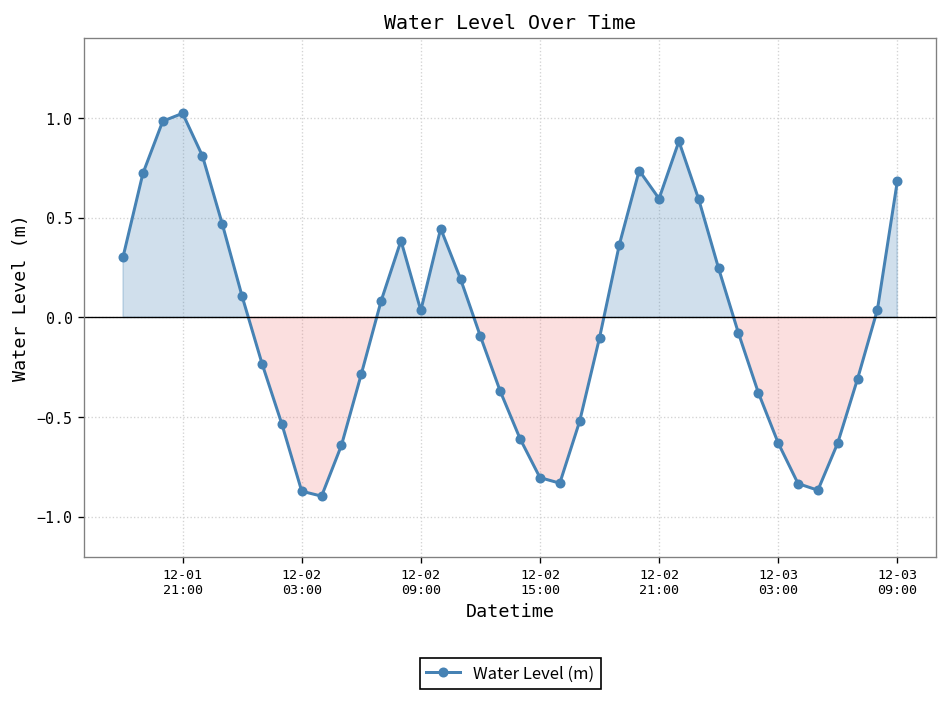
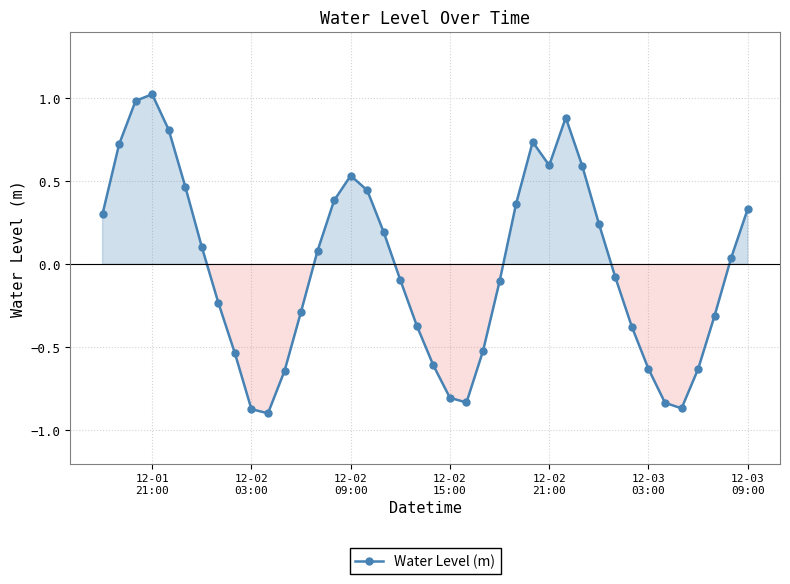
  {
    "12-01 21:00": 1.02,
    "12-02 03:00": -0.87,
-   "12-02 09:00": 0.03,
+   "12-02 09:00": 0.53,
    "12-02 15:00": -0.80,
    "12-02 21:00": 0.60,
    "12-03 03:00": -0.63,
-   "12-03 09:00": 0.68
+   "12-03 09:00": 0.33
  }
